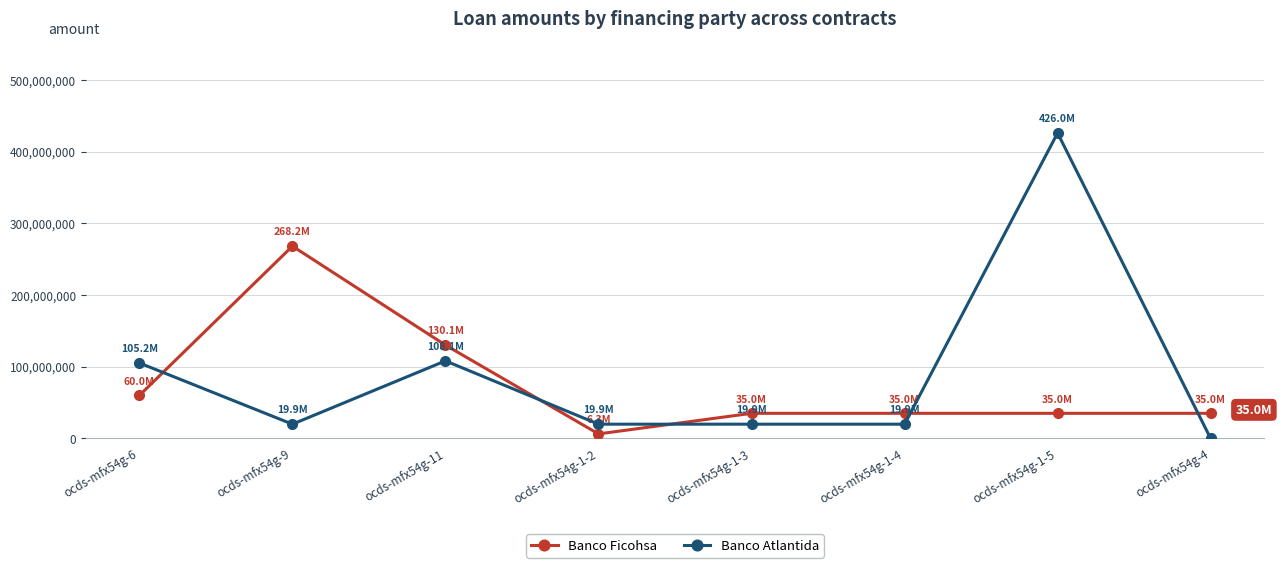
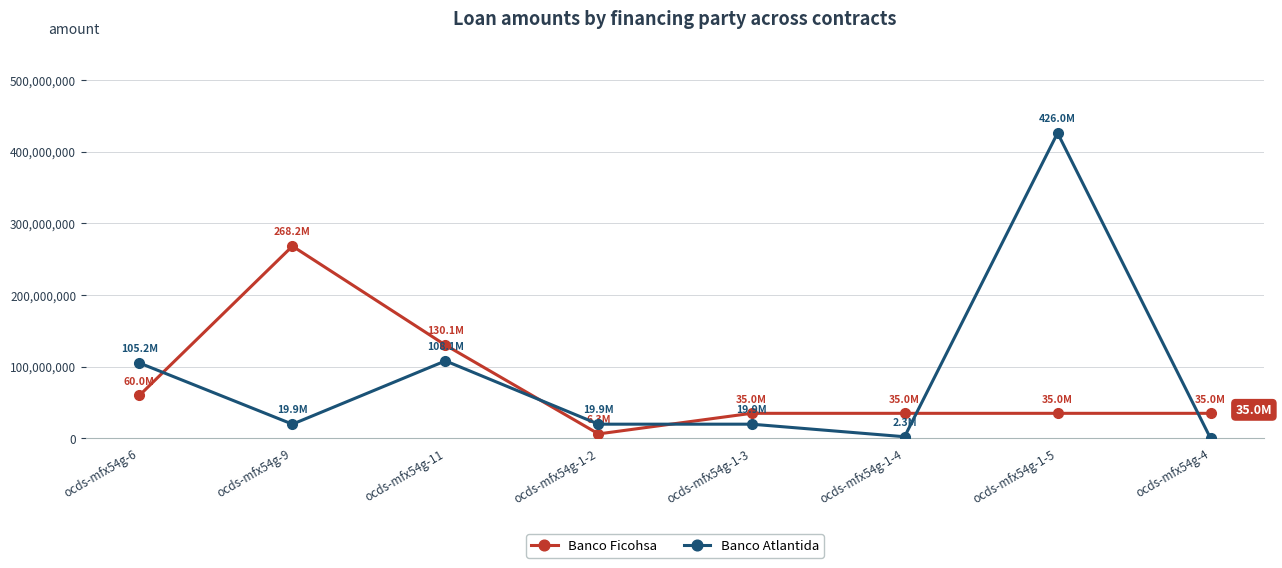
  {
    "Banco Ficohsa": {
      "ocds-mfx54g-6": "60.0M",
      "ocds-mfx54g-9": "268.2M",
      "ocds-mfx54g-11": "130.1M",
      "ocds-mfx54g-1-3": "35.0M",
      "ocds-mfx54g-1-4": "35.0M",
      "ocds-mfx54g-1-5": "35.0M",
      "ocds-mfx54g-4": "35.0M"
    },
    "Banco Atlantida": {
      "ocds-mfx54g-6": "105.2M",
      "ocds-mfx54g-9": "19.9M",
      "ocds-mfx54g-1-2": "19.9M",
-     "ocds-mfx54g-1-4": "19.9M",
+     "ocds-mfx54g-1-4": "2.3M",
      "ocds-mfx54g-1-5": "426.0M"
    }
  }
